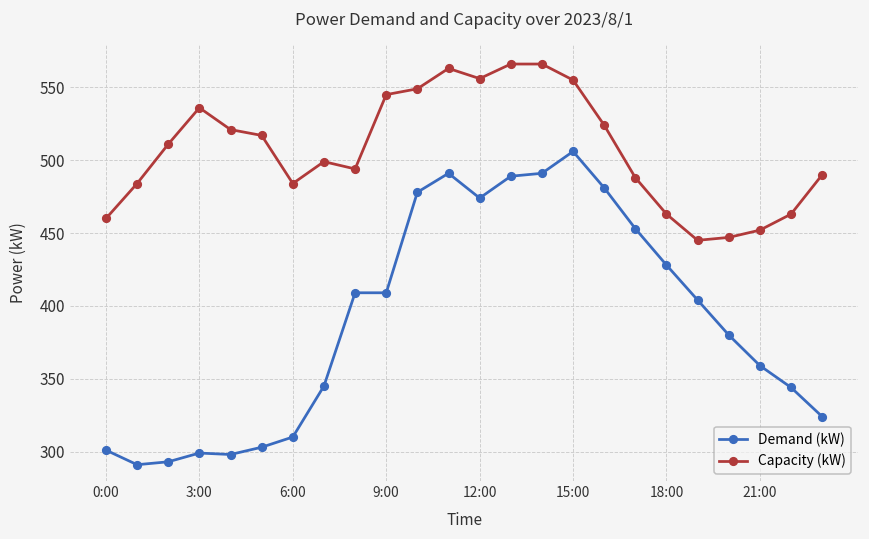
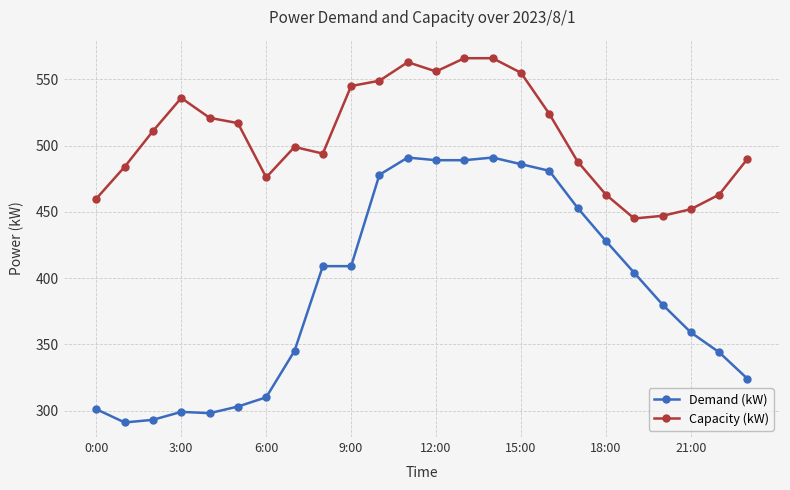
  {
    "Demand (kW)": {
      "0:00": 301,
      "3:00": 299,
      "6:00": 310,
      "9:00": 409,
-     "12:00": 474,
-     "15:00": 506,
+     "12:00": 489,
+     "15:00": 486,
      "18:00": 428,
      "21:00": 359
    },
    "Capacity (kW)": {
      "0:00": 460,
      "3:00": 536,
-     "6:00": 484,
+     "6:00": 476,
      "9:00": 545,
      "12:00": 556,
      "15:00": 555,
      "18:00": 463,
      "21:00": 452
    }
  }
